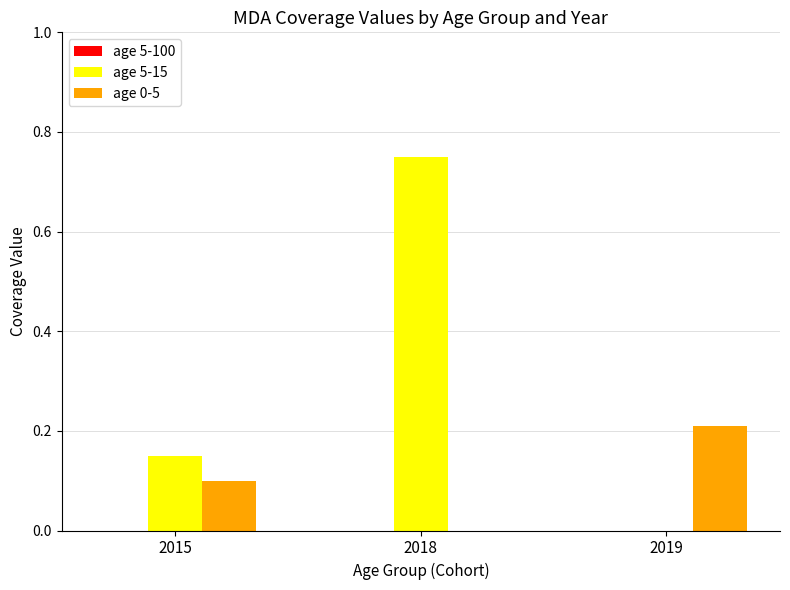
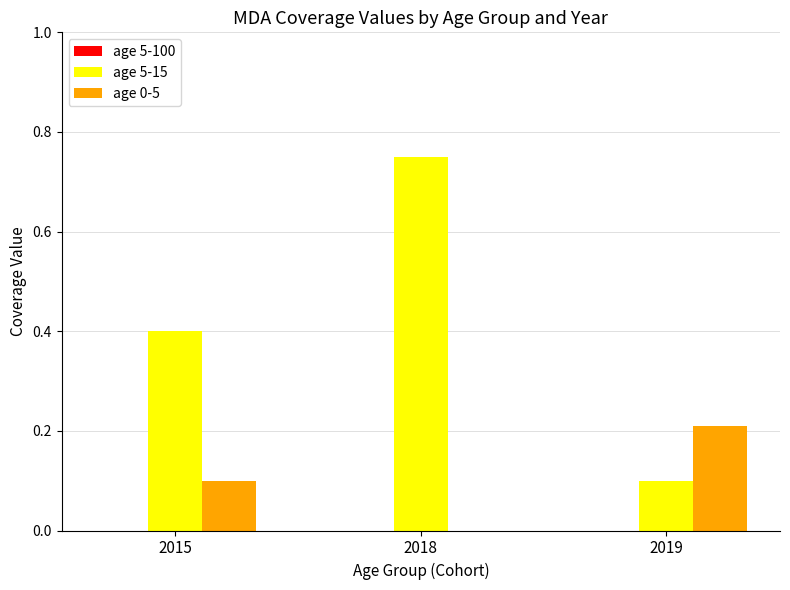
  {
    "age 5-100": {
      "2015": 0.00,
      "2018": 0.00,
      "2019": 0.00
    },
    "age 5-15": {
-     "2015": 0.15,
+     "2015": 0.40,
      "2018": 0.75,
-     "2019": 0.0
+     "2019": 0.1
    },
    "age 0-5": {
      "2015": 0.10,
      "2018": 0.00,
      "2019": 0.21
    }
  }
